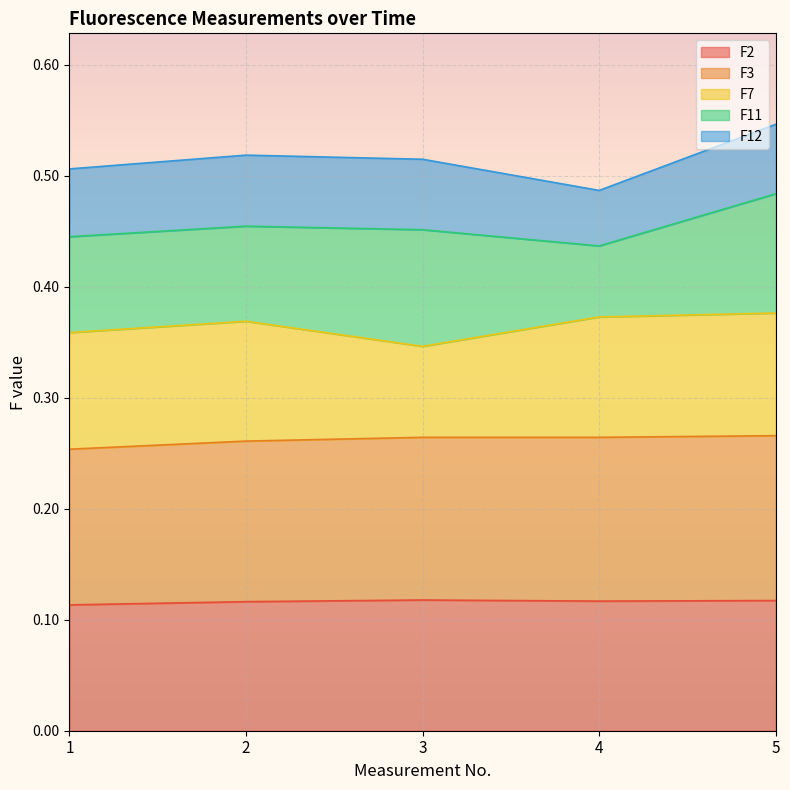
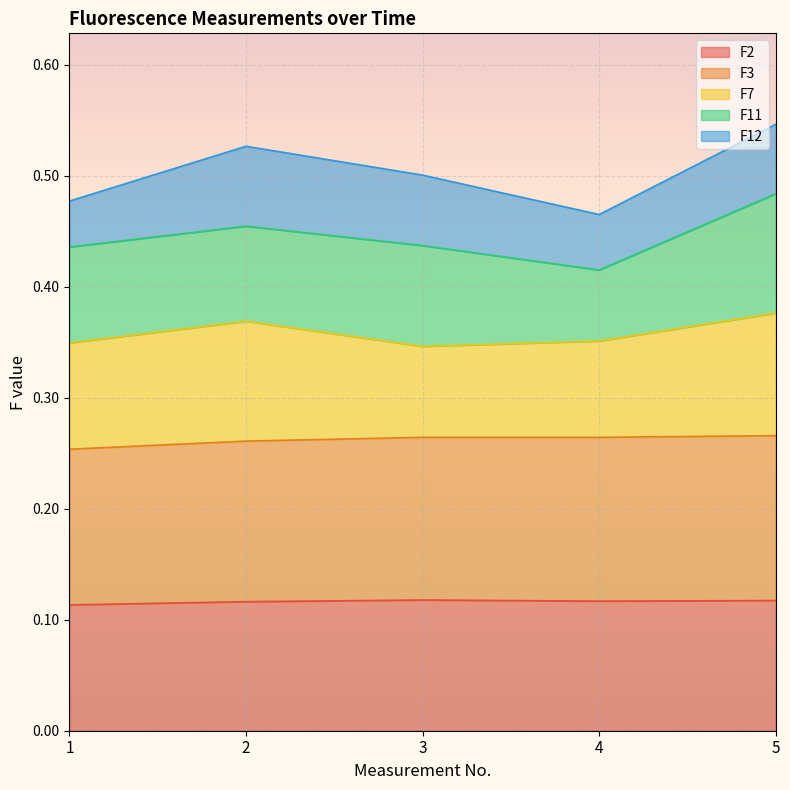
  {
    "F7": {
-     "1": 0.105,
+     "1": 0.096,
      "2": 0.108,
      "3": 0.082,
-     "4": 0.108,
+     "4": 0.087,
      "5": 0.110
    },
    "F11": {
      "1": 0.086,
      "2": 0.086,
-     "3": 0.105,
+     "3": 0.091,
      "4": 0.064,
      "5": 0.107
    },
    "F12": {
-     "1": 0.061,
-     "2": 0.064,
+     "1": 0.041,
+     "2": 0.072,
      "3": 0.064,
      "4": 0.050,
      "5": 0.063
    }
  }
